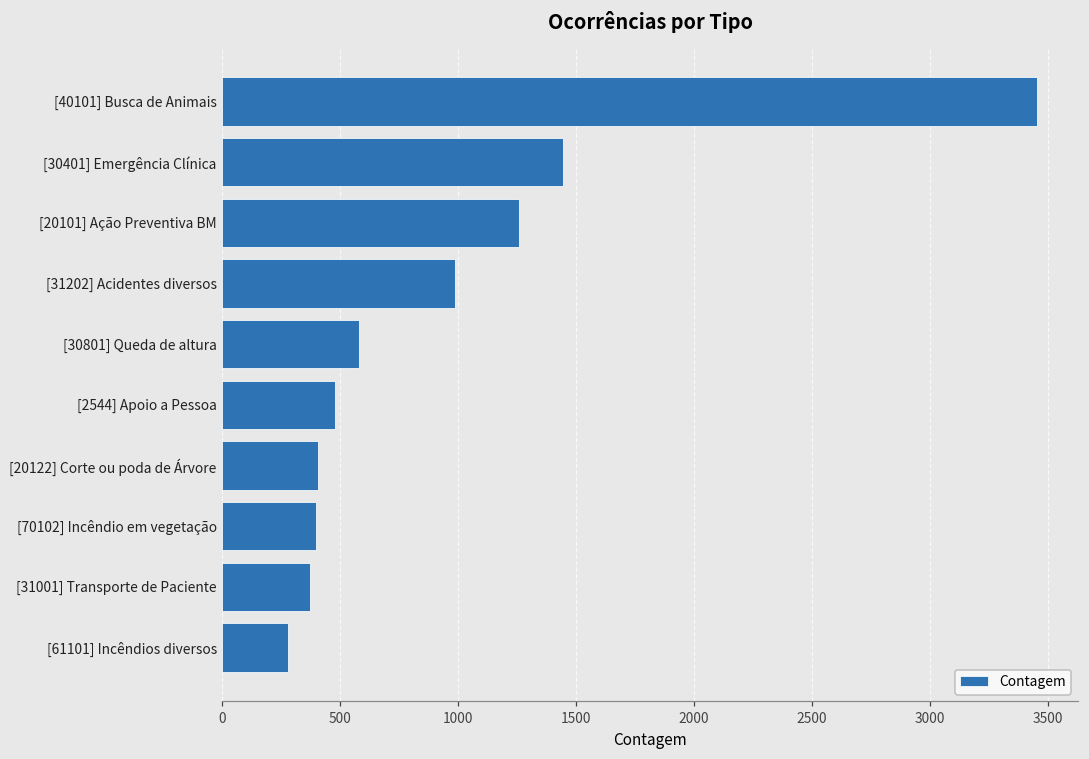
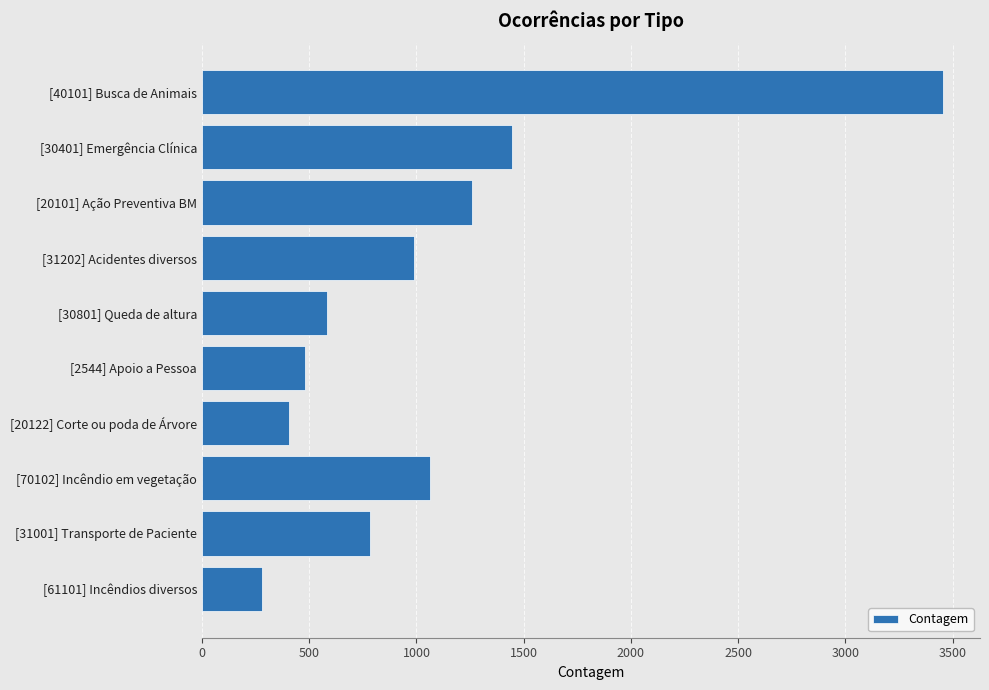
  {
    "[40101] Busca de Animais": 3460,
    "[30401] Emergência Clínica": 1440,
    "[20101] Ação Preventiva BM": 1260,
    "[31202] Acidentes diversos": 990,
    "[30801] Queda de altura": 580,
    "[2544] Apoio a Pessoa": 480,
    "[20122] Corte ou poda de Árvore": 410,
-   "[70102] Incêndio em vegetação": 400,
-   "[31001] Transporte de Paciente": 370,
+   "[70102] Incêndio em vegetação": 1060,
+   "[31001] Transporte de Paciente": 790,
    "[61101] Incêndios diversos": 280
  }
